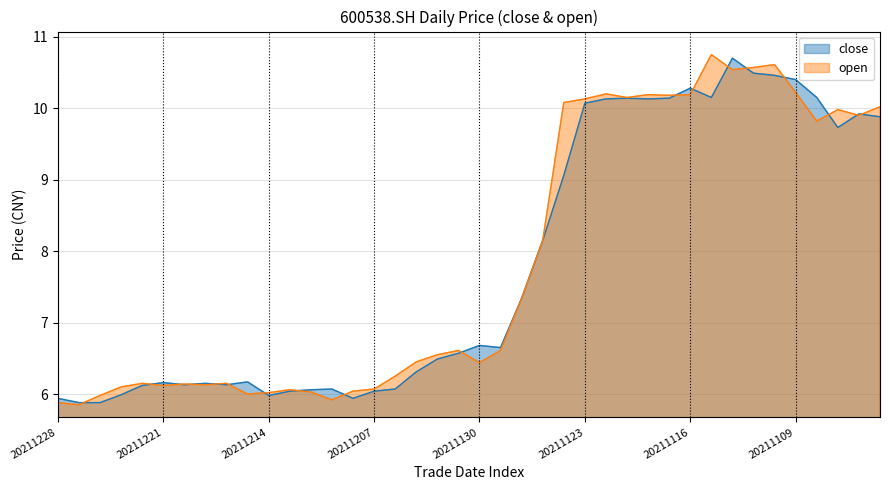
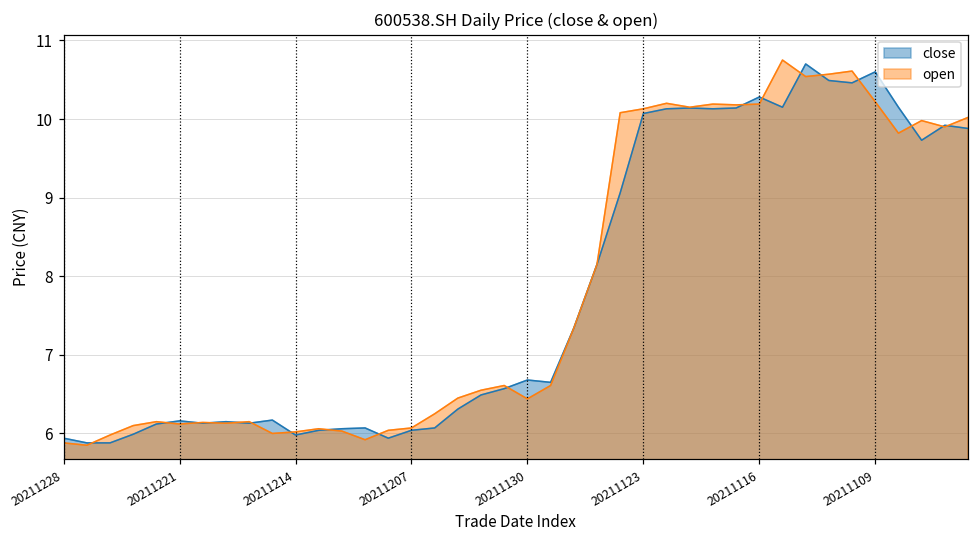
  {
    "close": {
      "20211228": 5.9,
      "20211221": 6.2,
      "20211214": 6.0,
      "20211130": 6.7,
      "20211123": 10.1,
      "20211116": 10.3,
-     "20211109": 10.4
+     "20211109": 10.6
    },
    "open": {
      "20211228": 5.9,
      "20211221": 6.1,
      "20211214": 6.0,
      "20211130": 6.4,
      "20211123": 10.1,
      "20211116": 10.2,
      "20211109": 10.2
    }
  }
